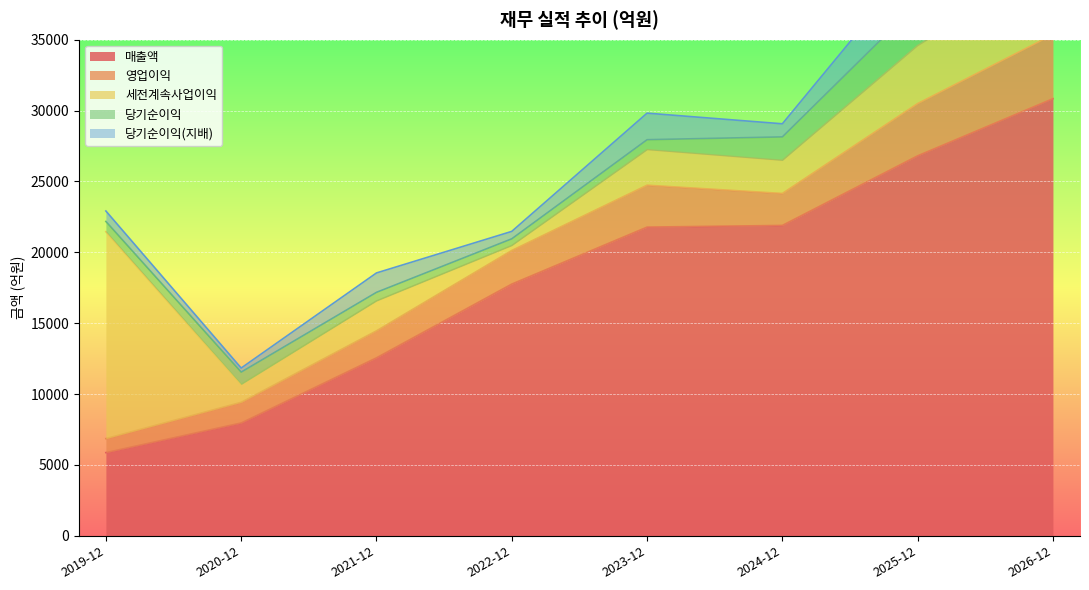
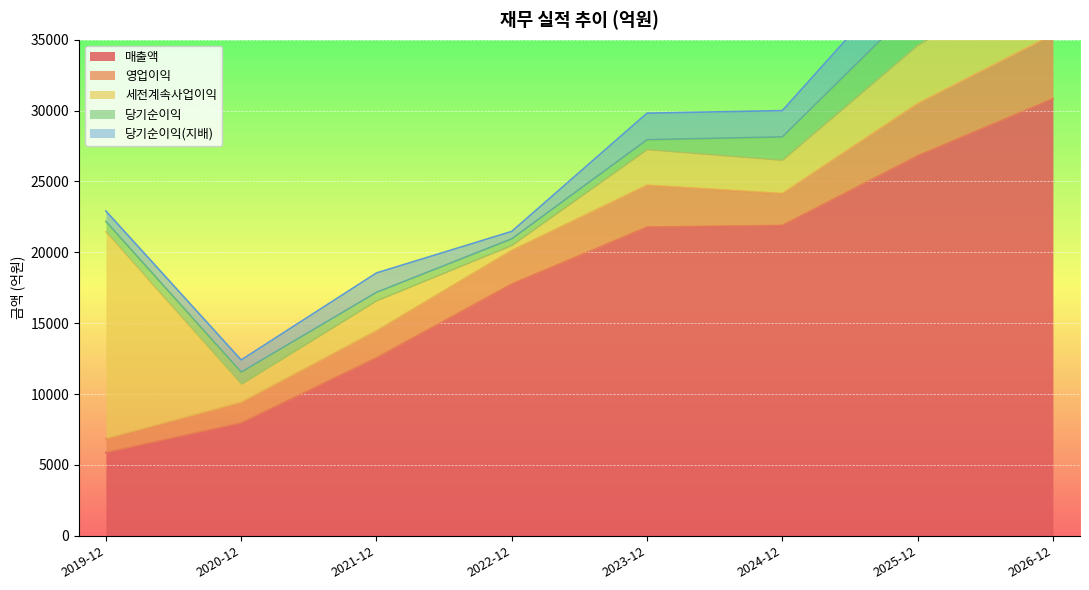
  {
    "세전계속사업이익": {
      "2019-12": 14600,
      "2020-12": 1300,
      "2021-12": 2100,
      "2022-12": 300,
      "2023-12": 2500,
      "2024-12": 2300,
      "2025-12": 4100
    },
    "당기순이익": {
      "2019-12": 700,
      "2020-12": 900,
      "2021-12": 600,
      "2022-12": 500,
      "2023-12": 700,
      "2024-12": 1700
    },
    "당기순이익(지배)": {
      "2019-12": 700,
-     "2020-12": 300,
+     "2020-12": 900,
      "2021-12": 1400,
      "2022-12": 500,
      "2023-12": 1900,
-     "2024-12": 900
+     "2024-12": 1900
    }
  }
